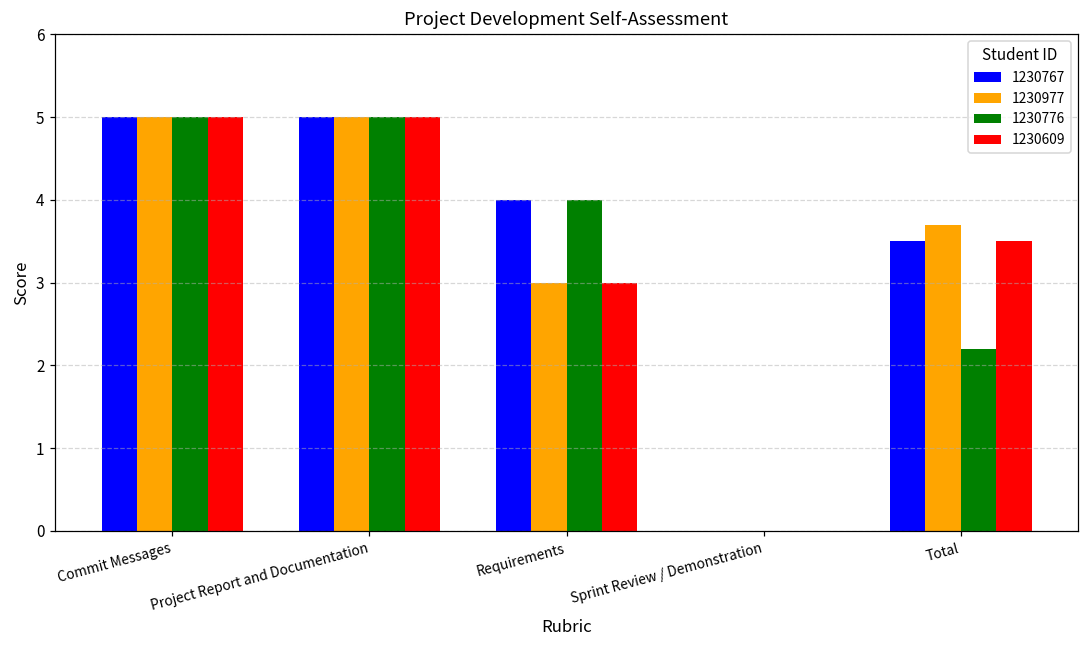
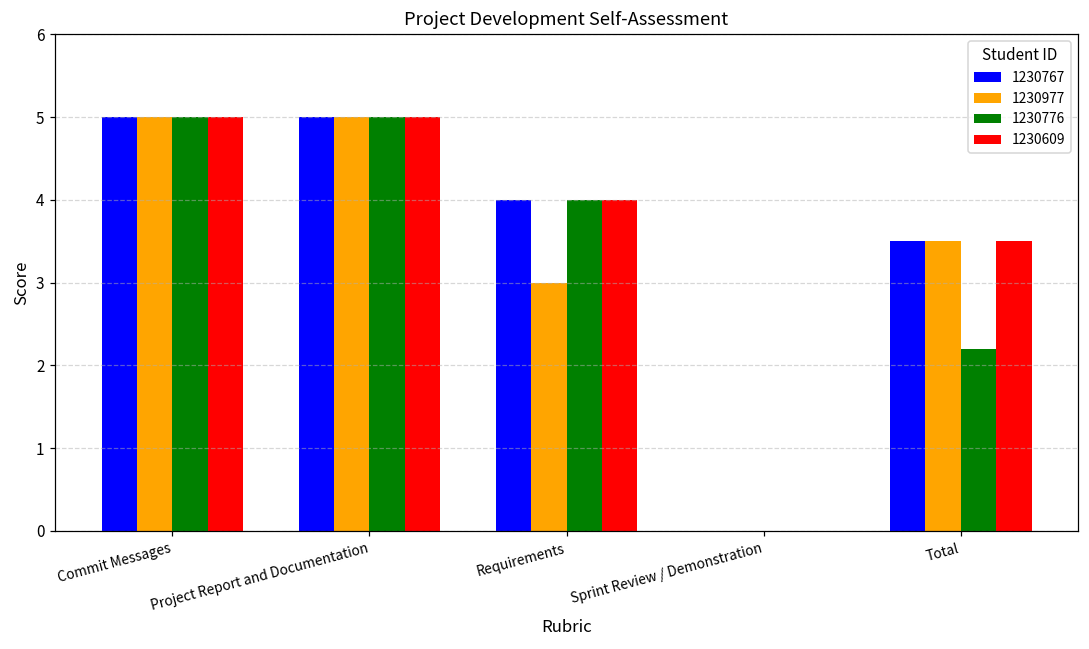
  {
    "1230767": {
      "Commit Messages": 5.0,
      "Project Report and Documentation": 5.0,
      "Requirements": 4.0,
      "Sprint Review / Demonstration": 0.0,
      "Total": 3.5
    },
    "1230977": {
      "Commit Messages": 5.0,
      "Project Report and Documentation": 5.0,
      "Requirements": 3.0,
      "Sprint Review / Demonstration": 0.0,
-     "Total": 3.7
+     "Total": 3.5
    },
    "1230776": {
      "Commit Messages": 5.0,
      "Project Report and Documentation": 5.0,
      "Requirements": 4.0,
      "Sprint Review / Demonstration": 0.0,
      "Total": 2.2
    },
    "1230609": {
      "Commit Messages": 5,
      "Project Report and Documentation": 5,
-     "Requirements": 3,
+     "Requirements": 4,
      "Sprint Review / Demonstration": 0,
      "Total": 3.5
    }
  }
